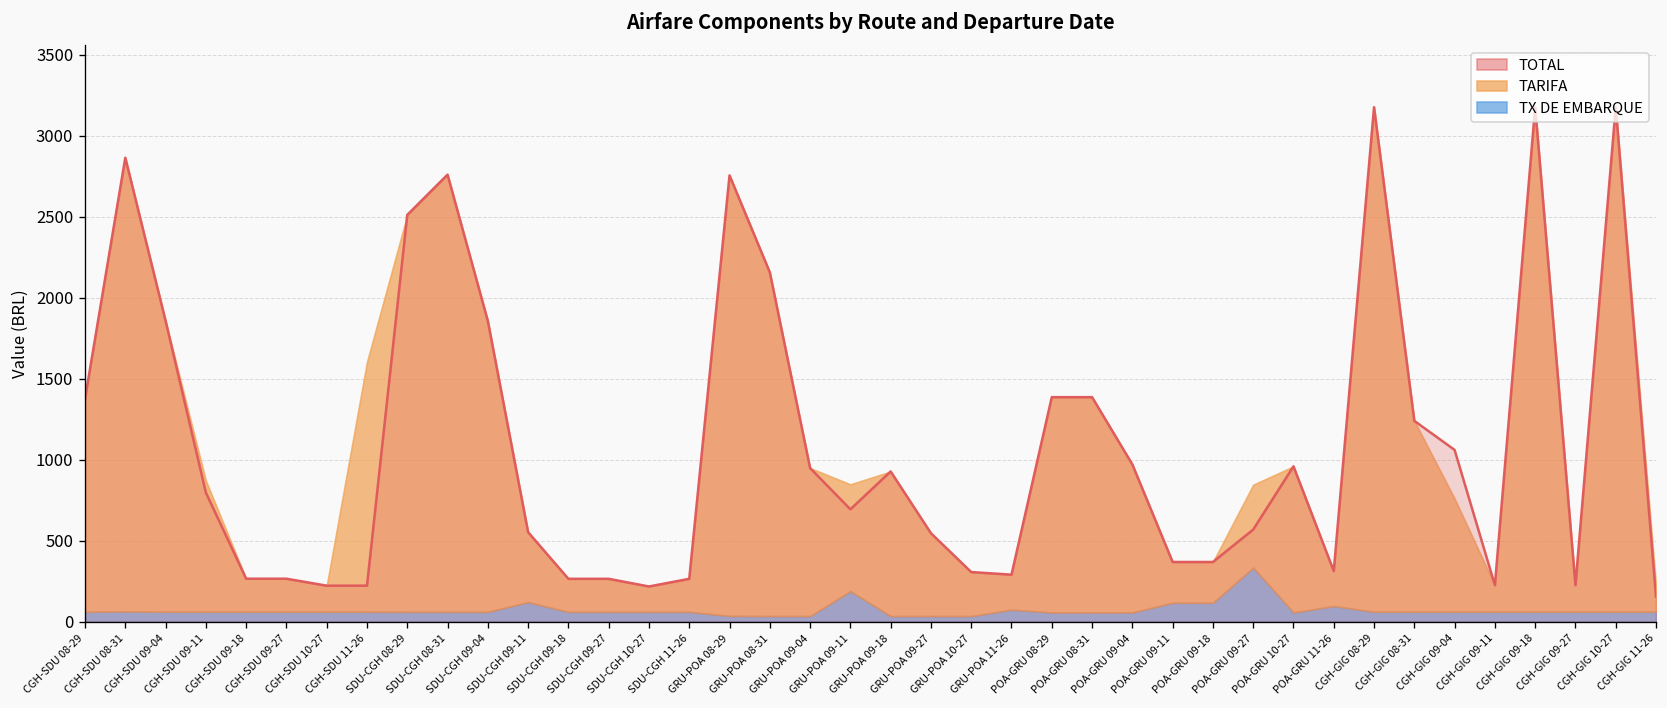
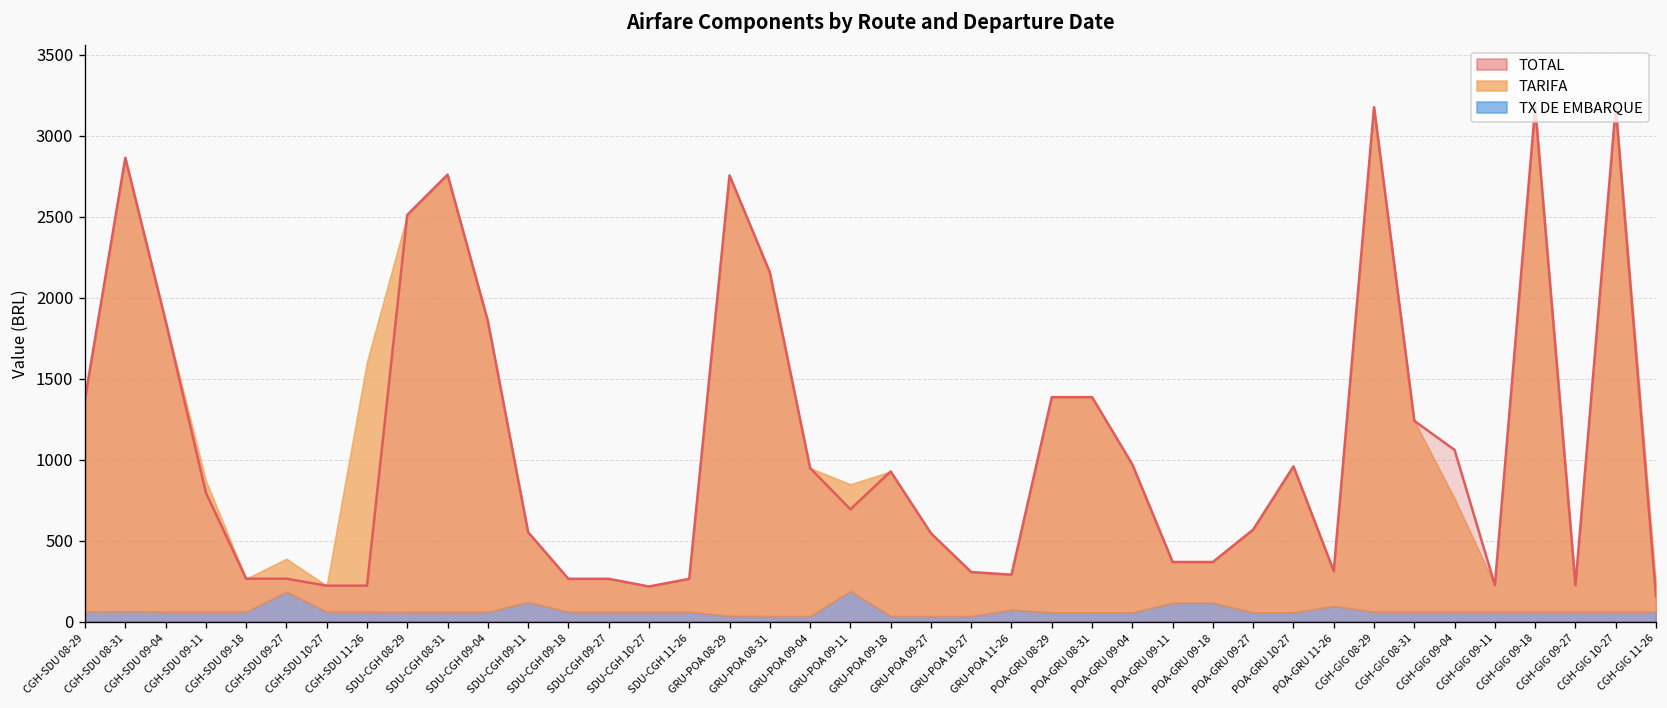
  {
    "TX DE EMBARQUE": {
      "CGH-SDU 08-29": 60,
      "CGH-SDU 08-31": 60,
      "CGH-SDU 09-04": 60,
      "CGH-SDU 09-11": 60,
      "CGH-SDU 09-18": 60,
-     "CGH-SDU 09-27": 60,
+     "CGH-SDU 09-27": 180,
      "CGH-SDU 10-27": 60,
      "CGH-SDU 11-26": 60,
      "SDU-CGH 08-29": 60,
      "SDU-CGH 08-31": 60,
      "SDU-CGH 09-04": 60,
      "SDU-CGH 09-11": 120,
      "SDU-CGH 09-18": 60,
      "SDU-CGH 09-27": 60,
      "SDU-CGH 10-27": 60,
      "SDU-CGH 11-26": 60,
      "GRU-POA 08-29": 30,
      "GRU-POA 08-31": 30,
      "GRU-POA 09-04": 30,
      "GRU-POA 09-11": 190,
      "GRU-POA 09-18": 30,
      "GRU-POA 09-27": 30,
      "GRU-POA 10-27": 30,
      "GRU-POA 11-26": 70,
      "POA-GRU 08-29": 60,
      "POA-GRU 08-31": 60,
      "POA-GRU 09-04": 60,
      "POA-GRU 09-11": 120,
      "POA-GRU 09-18": 120,
-     "POA-GRU 09-27": 330,
+     "POA-GRU 09-27": 60,
      "POA-GRU 10-27": 60,
      "POA-GRU 11-26": 100,
      "CGH-GIG 08-29": 60,
      "CGH-GIG 08-31": 60,
      "CGH-GIG 09-04": 60,
      "CGH-GIG 09-11": 60,
      "CGH-GIG 09-18": 60,
      "CGH-GIG 09-27": 60,
      "CGH-GIG 10-27": 60,
      "CGH-GIG 11-26": 60
    },
    "TARIFA": {
      "CGH-SDU 09-11": 810,
      "CGH-SDU 11-26": 1540,
      "GRU-POA 09-11": 660,
      "CGH-GIG 09-04": 700,
      "CGH-GIG 11-26": 160
    },
    "TOTAL": {
      "CGH-SDU 09-11": 800,
      "CGH-SDU 11-26": 220,
      "GRU-POA 09-11": 690,
      "CGH-GIG 09-04": 1060,
      "CGH-GIG 11-26": 150
    }
  }
